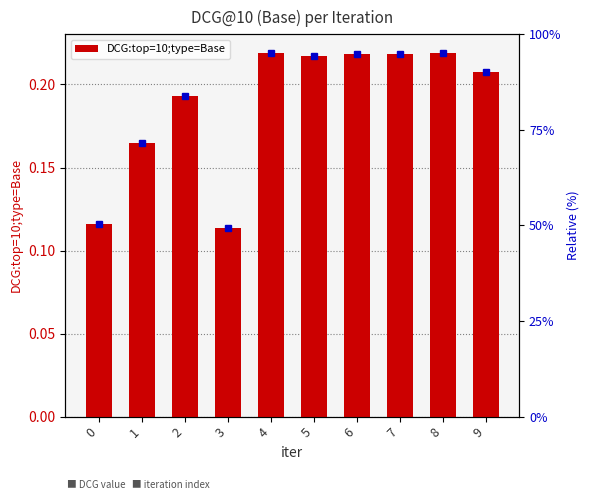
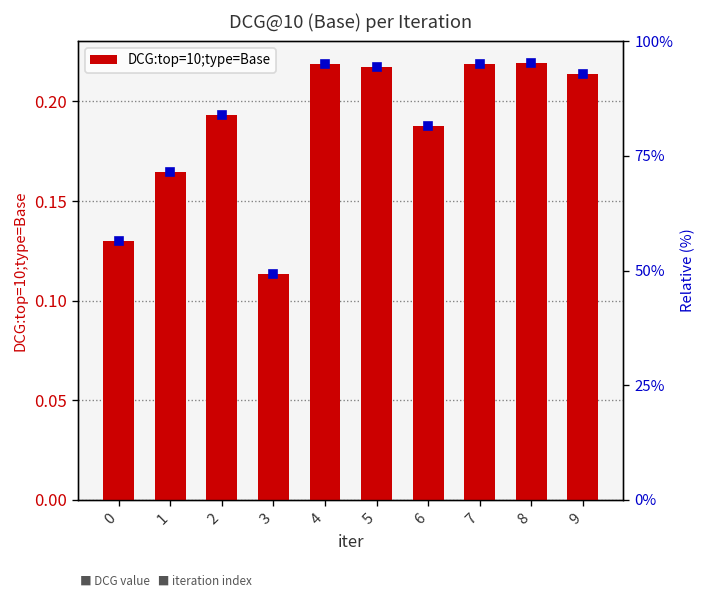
  {
    "DCG:top=10;type=Base": {
-     "0": 0.116,
+     "0": 0.130,
      "1": 0.165,
      "2": 0.193,
      "3": 0.113,
      "4": 0.219,
      "5": 0.217,
-     "6": 0.218,
+     "6": 0.188,
      "7": 0.219,
      "8": 0.219,
-     "9": 0.207
+     "9": 0.214
    }
  }
